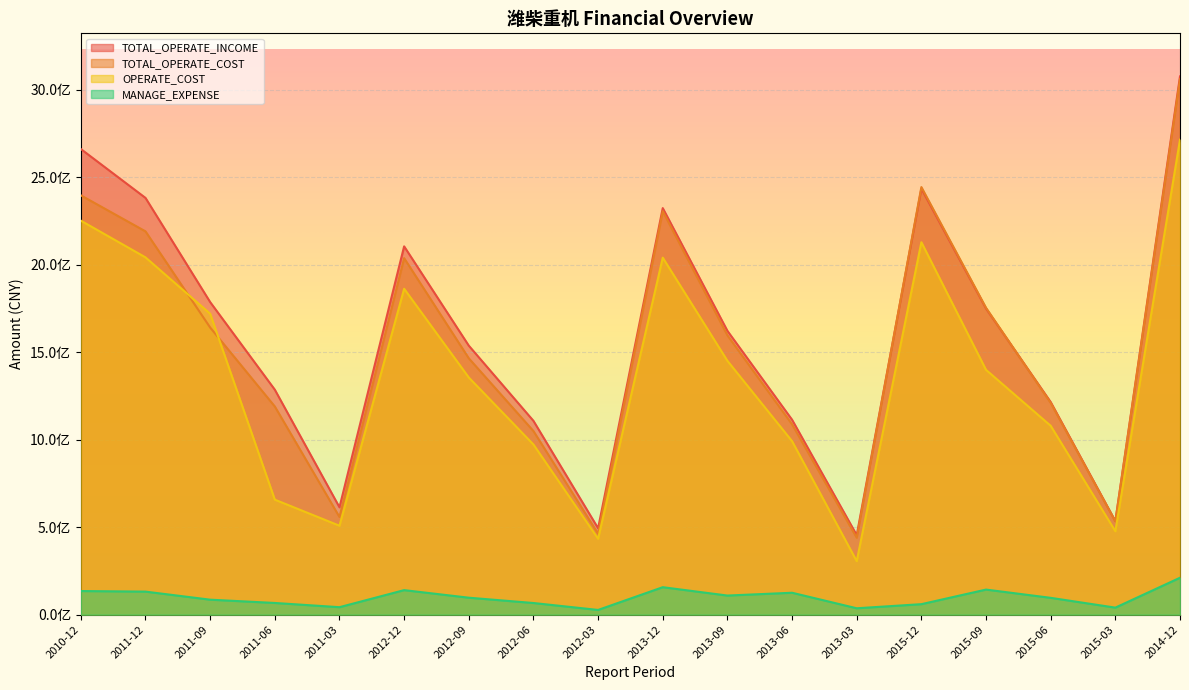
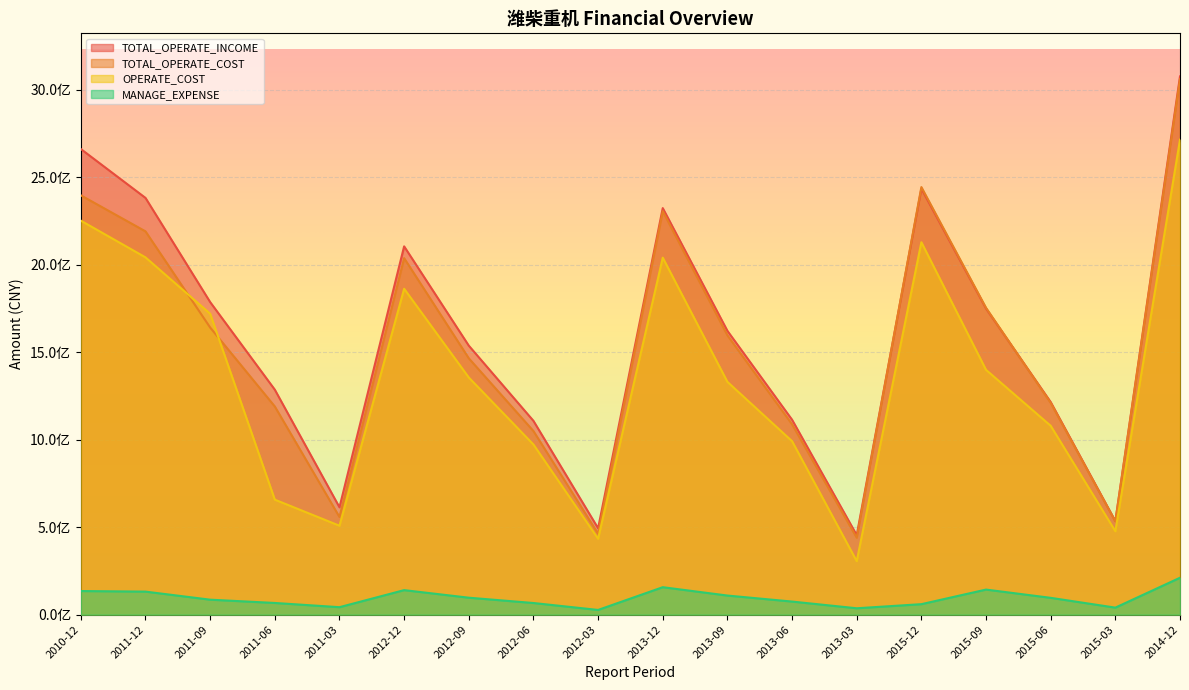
  {
    "OPERATE_COST": {
      "2010-12": "22.5亿",
      "2011-12": "20.4亿",
      "2011-09": "17.2亿",
      "2011-06": "6.6亿",
      "2011-03": "5.1亿",
      "2012-12": "18.6亿",
      "2012-09": "13.6亿",
      "2012-06": "9.7亿",
      "2012-03": "4.3亿",
      "2013-12": "20.4亿",
-     "2013-09": "14.5亿",
+     "2013-09": "13.3亿",
      "2013-06": "9.9亿",
      "2013-03": "3.1亿",
      "2015-12": "21.3亿",
      "2015-09": "14.0亿",
      "2015-06": "10.8亿",
      "2015-03": "4.8亿",
      "2014-12": "27.1亿"
    },
    "MANAGE_EXPENSE": {
      "2010-12": "1.4亿",
      "2011-12": "1.3亿",
      "2011-09": "0.9亿",
      "2011-06": "0.7亿",
      "2011-03": "0.4亿",
      "2012-12": "1.4亿",
      "2012-09": "1.0亿",
      "2012-06": "0.7亿",
      "2012-03": "0.3亿",
      "2013-12": "1.6亿",
      "2013-09": "1.1亿",
-     "2013-06": "1.3亿",
+     "2013-06": "0.7亿",
      "2013-03": "0.4亿",
      "2015-12": "0.6亿",
      "2015-09": "1.4亿",
      "2015-06": "1.0亿",
      "2015-03": "0.4亿",
      "2014-12": "2.1亿"
    }
  }
